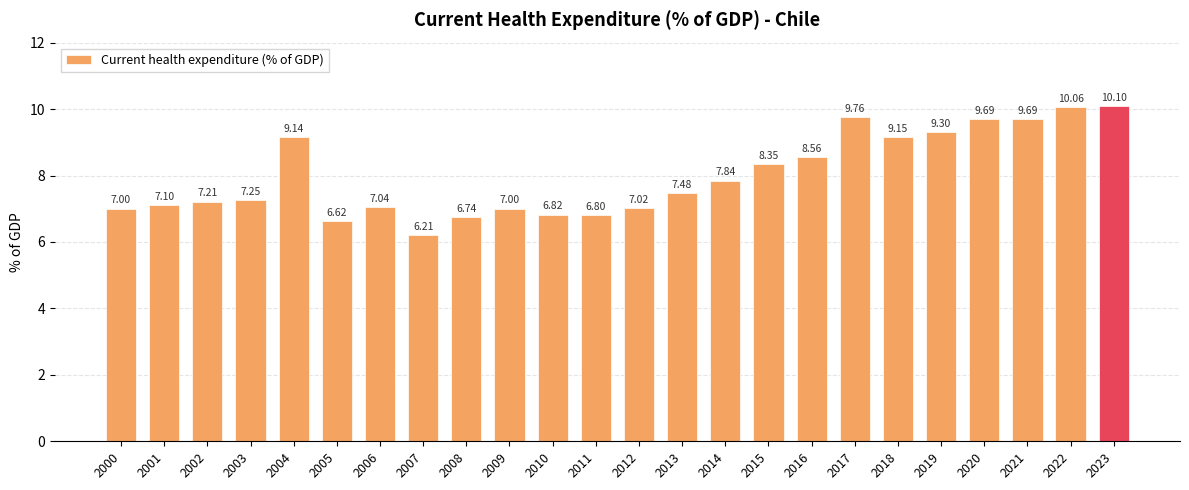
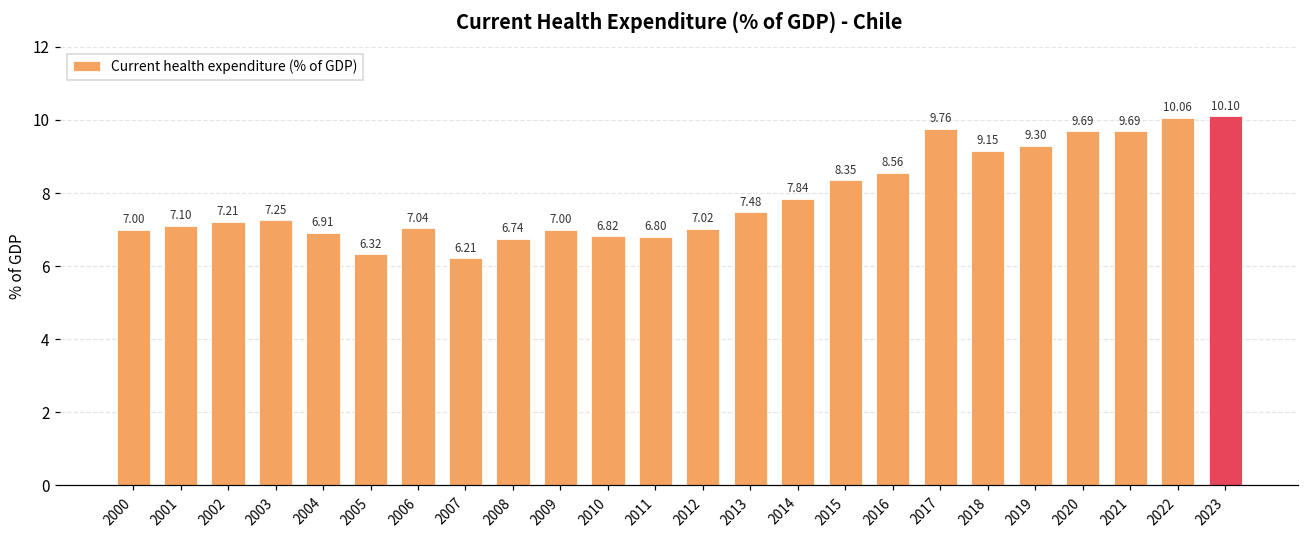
  {
    "2000": 7.00,
    "2001": 7.10,
    "2002": 7.21,
    "2003": 7.25,
-   "2004": 9.14,
-   "2005": 6.62,
+   "2004": 6.91,
+   "2005": 6.32,
    "2006": 7.04,
    "2007": 6.21,
    "2008": 6.74,
    "2009": 7.00,
    "2010": 6.82,
    "2011": 6.80,
    "2012": 7.02,
    "2013": 7.48,
    "2014": 7.84,
    "2015": 8.35,
    "2016": 8.56,
    "2017": 9.76,
    "2018": 9.15,
    "2019": 9.30,
    "2020": 9.69,
    "2021": 9.69,
    "2022": 10.06,
    "2023": 10.10
  }
